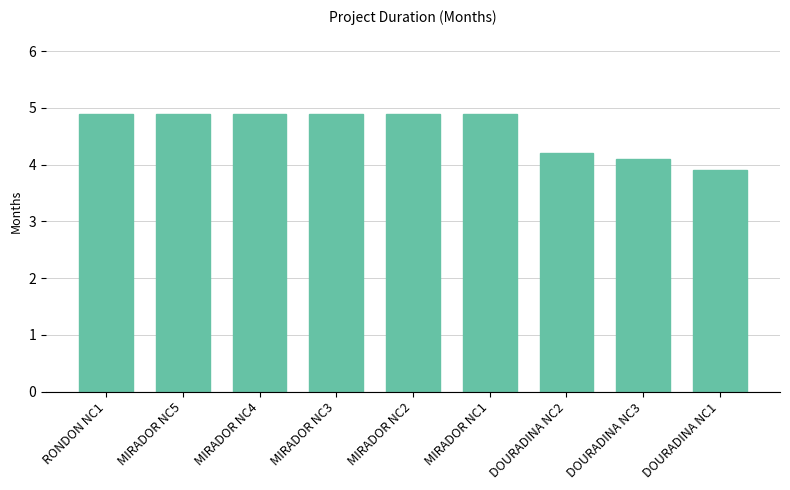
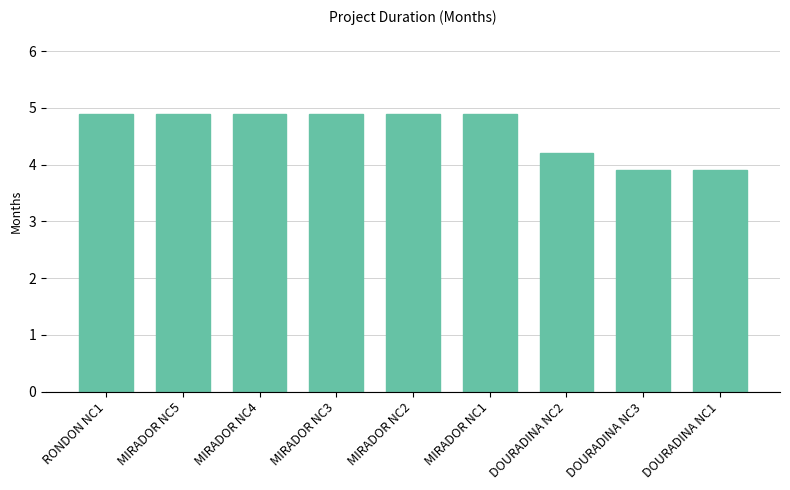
  {
    "RONDON NC1": 4.9,
    "MIRADOR NC5": 4.9,
    "MIRADOR NC4": 4.9,
    "MIRADOR NC3": 4.9,
    "MIRADOR NC2": 4.9,
    "MIRADOR NC1": 4.9,
    "DOURADINA NC2": 4.2,
-   "DOURADINA NC3": 4.1,
+   "DOURADINA NC3": 3.9,
    "DOURADINA NC1": 3.9
  }
